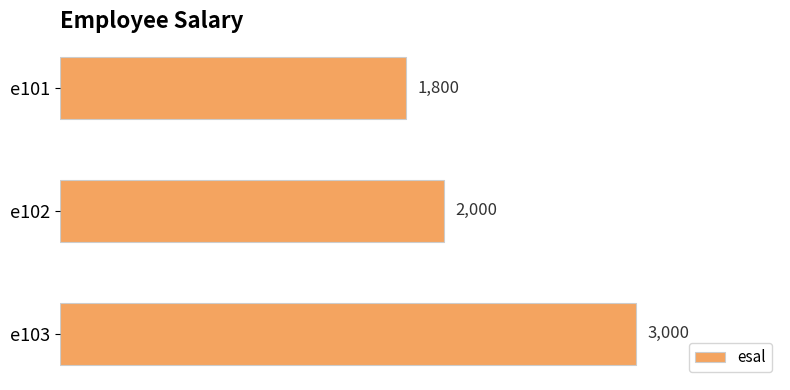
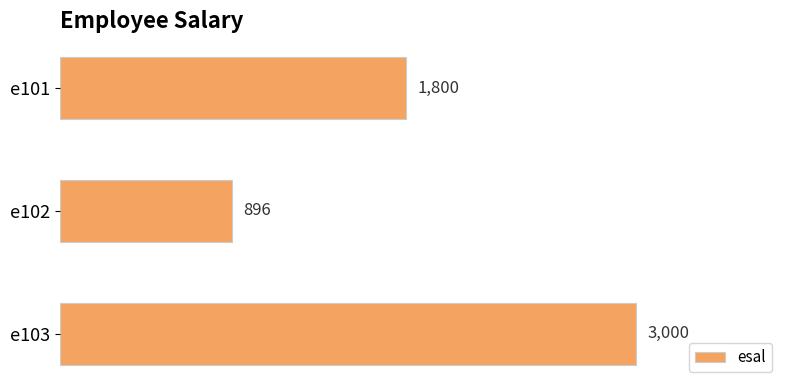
  {
    "e101": "1,800",
-   "e102": "2,000",
+   "e102": "896",
    "e103": "3,000"
  }
